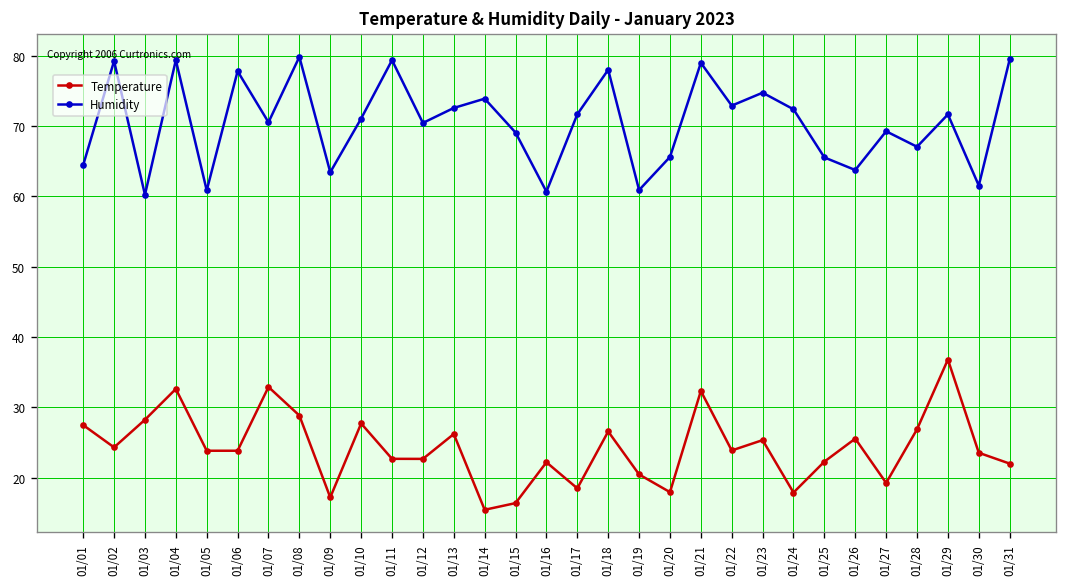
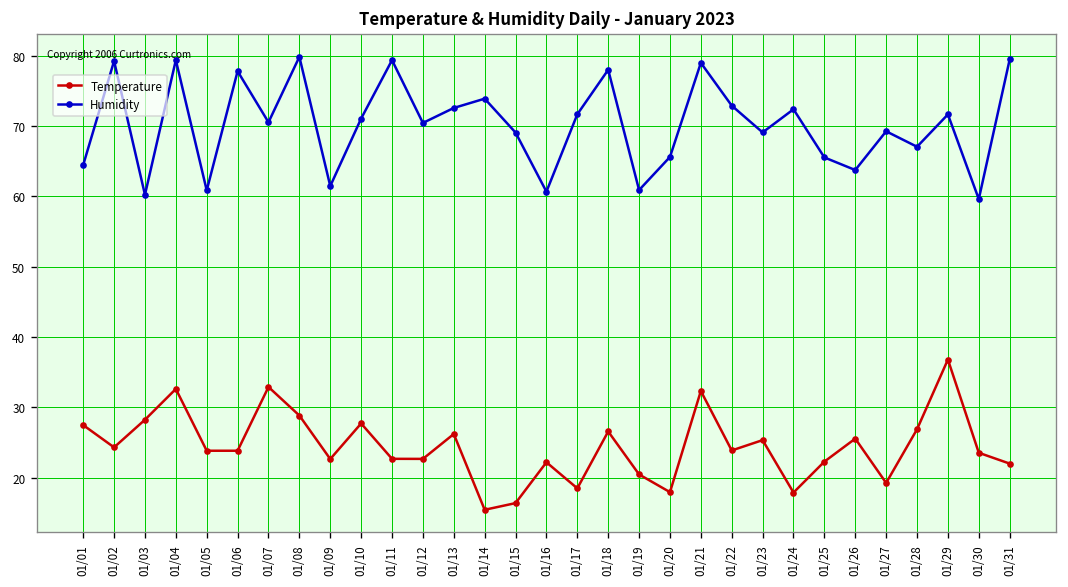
  {
    "Temperature": {
      "01/01": 27,
      "01/02": 24,
      "01/03": 28,
      "01/04": 33,
      "01/05": 24,
      "01/06": 24,
      "01/07": 33,
      "01/08": 29,
-     "01/09": 17,
+     "01/09": 23,
      "01/10": 28,
      "01/11": 23,
      "01/12": 23,
      "01/13": 26,
      "01/14": 15,
      "01/15": 16,
      "01/16": 22,
      "01/17": 18,
      "01/18": 27,
      "01/19": 20,
      "01/20": 18,
      "01/21": 32,
      "01/22": 24,
      "01/23": 25,
      "01/24": 18,
      "01/25": 22,
      "01/26": 26,
      "01/27": 19,
      "01/28": 27,
      "01/29": 37,
      "01/30": 24,
      "01/31": 22
    },
    "Humidity": {
      "01/01": 64,
      "01/02": 79,
      "01/03": 60,
      "01/05": 61,
      "01/06": 78,
      "01/07": 71,
      "01/08": 80,
-     "01/09": 63,
+     "01/09": 61,
      "01/10": 71,
      "01/11": 79,
      "01/12": 70,
      "01/13": 73,
      "01/14": 74,
      "01/15": 69,
      "01/16": 61,
      "01/17": 72,
      "01/18": 78,
      "01/19": 61,
      "01/20": 66,
      "01/21": 79,
      "01/22": 73,
-     "01/23": 75,
+     "01/23": 69,
      "01/24": 72,
      "01/25": 66,
      "01/26": 64,
      "01/27": 69,
      "01/28": 67,
      "01/29": 72,
-     "01/30": 62,
+     "01/30": 60,
      "01/31": 79
    }
  }
